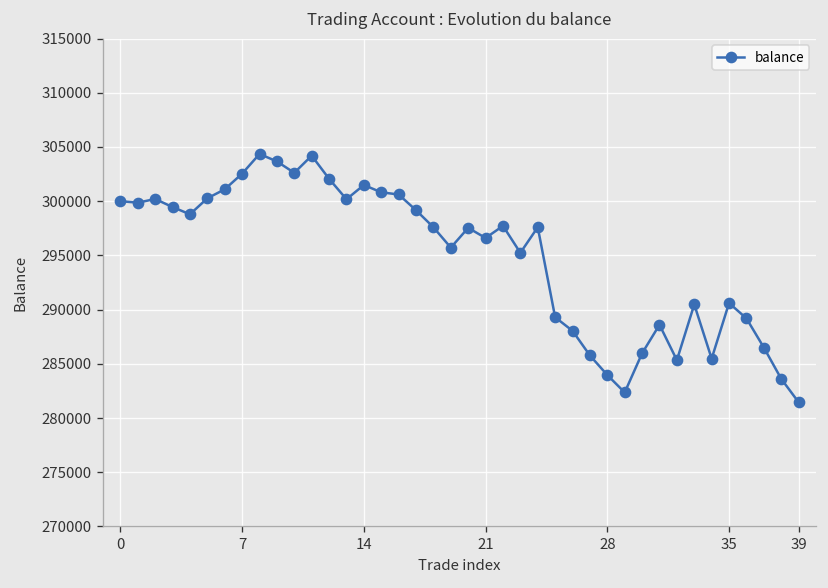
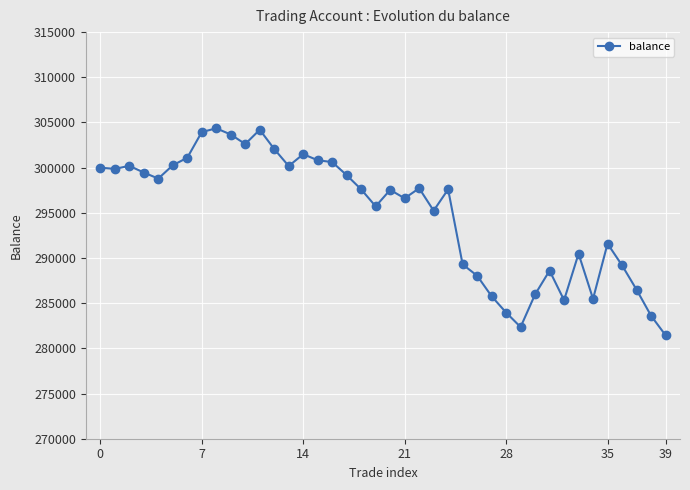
  {
    "0": 300000,
-   "7": 303000,
+   "7": 304000,
    "14": 301000,
    "21": 297000,
    "28": 284000,
-   "35": 291000,
+   "35": 292000,
    "39": 281000
  }
